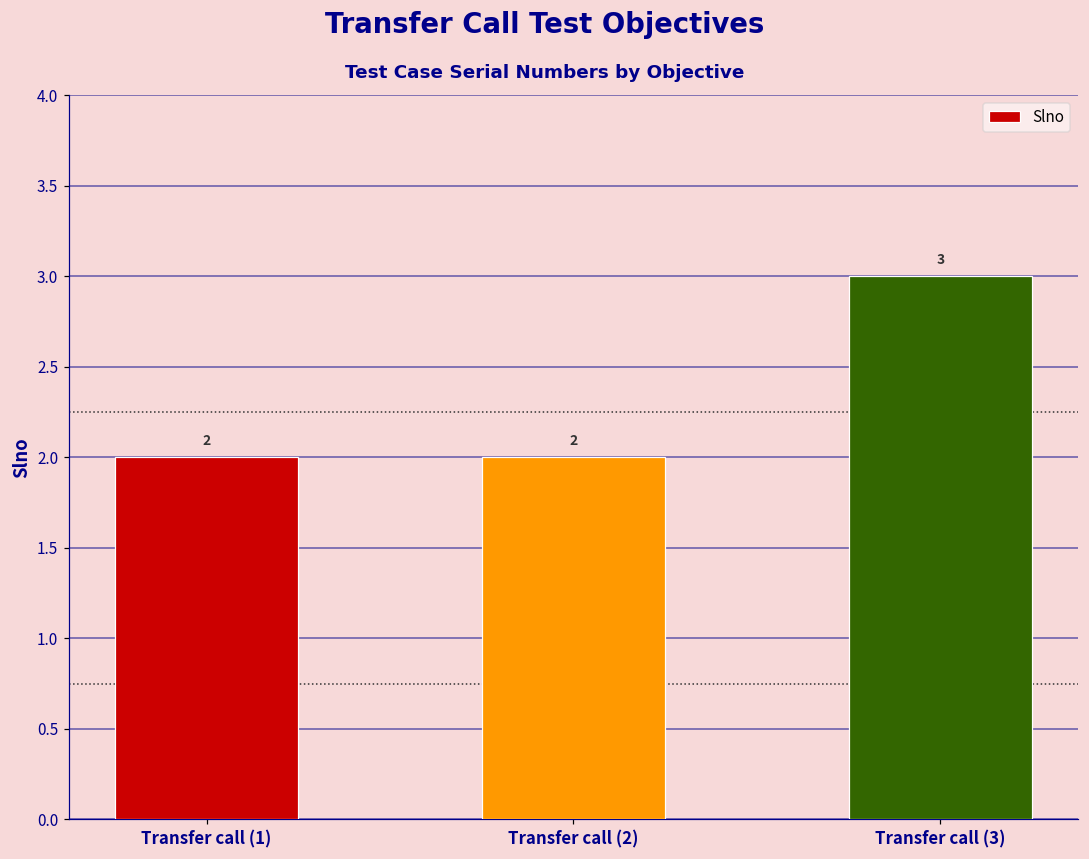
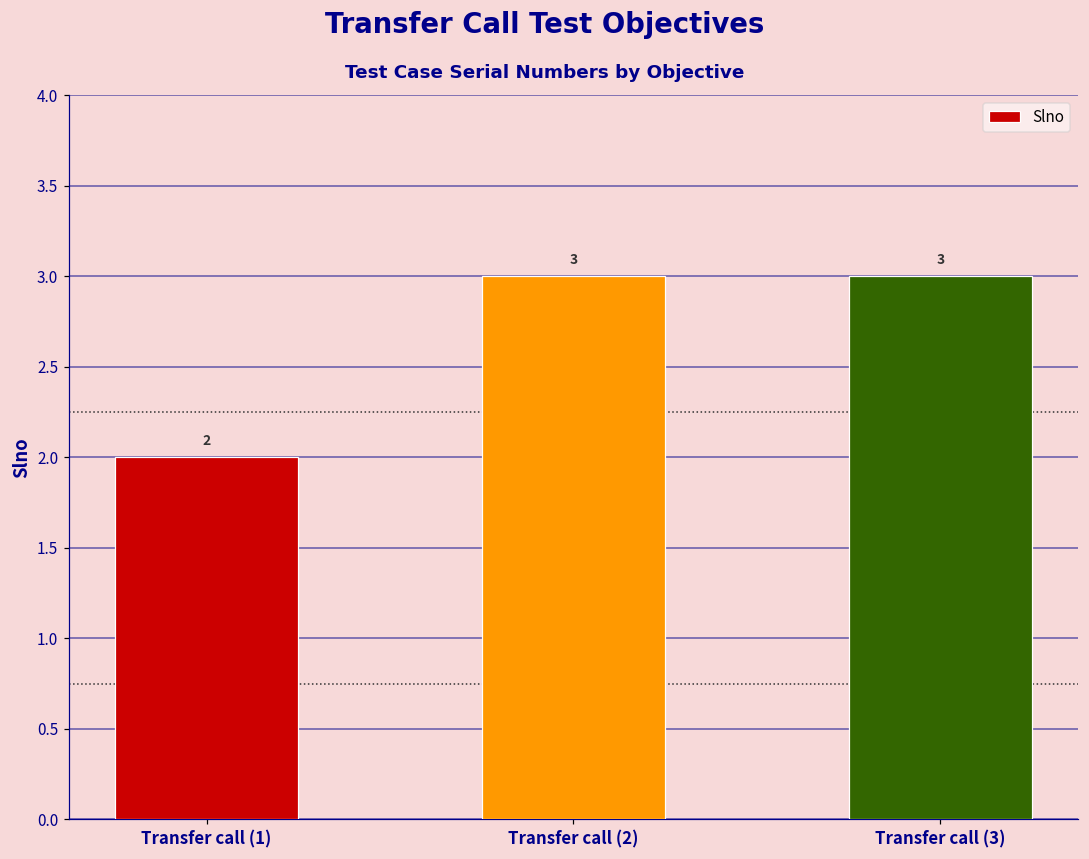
  {
    "Transfer call (1)": 2,
-   "Transfer call (2)": 2,
+   "Transfer call (2)": 3,
    "Transfer call (3)": 3
  }
